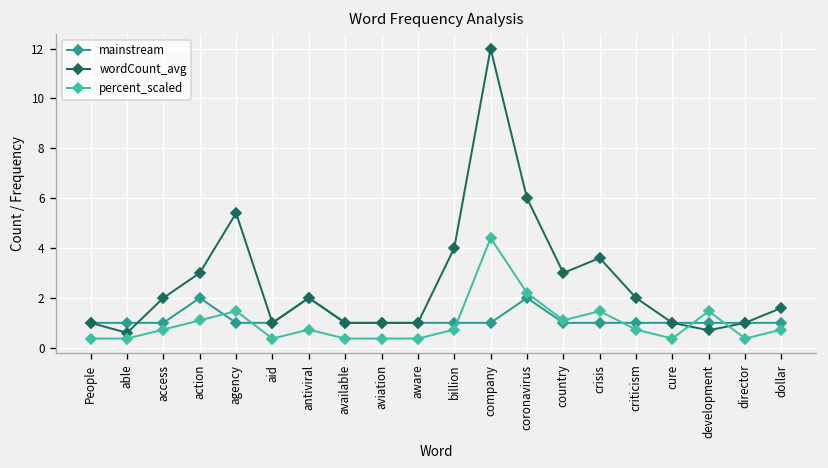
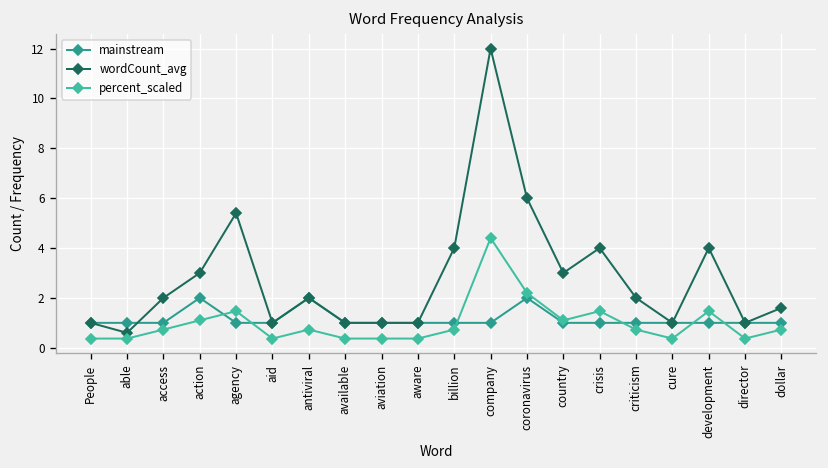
  {
    "wordCount_avg": {
      "able": 0.6,
      "access": 2.0,
      "action": 3.0,
      "agency": 5.4,
      "billion": 4.0,
      "company": 12.0,
      "coronavirus": 6.0,
      "country": 3.0,
-     "crisis": 3.6,
+     "crisis": 4.0,
      "criticism": 2.0,
-     "development": 0.7,
+     "development": 4.0,
      "dollar": 1.6
    }
  }
